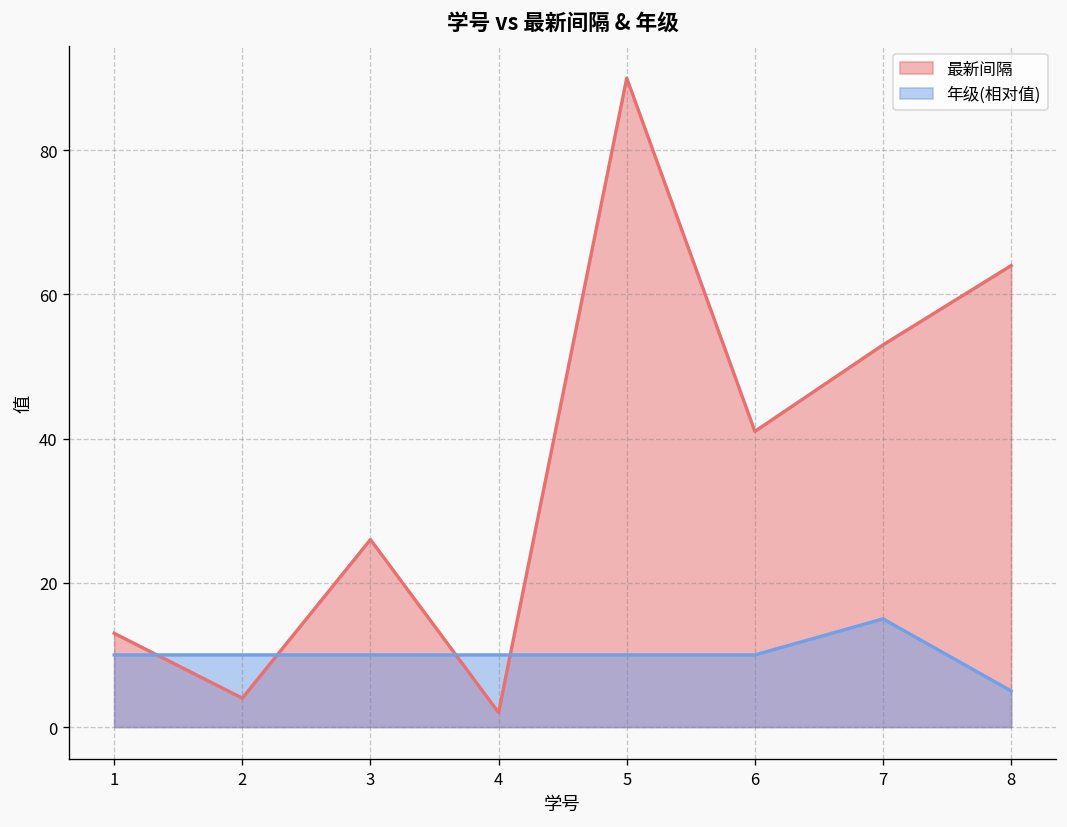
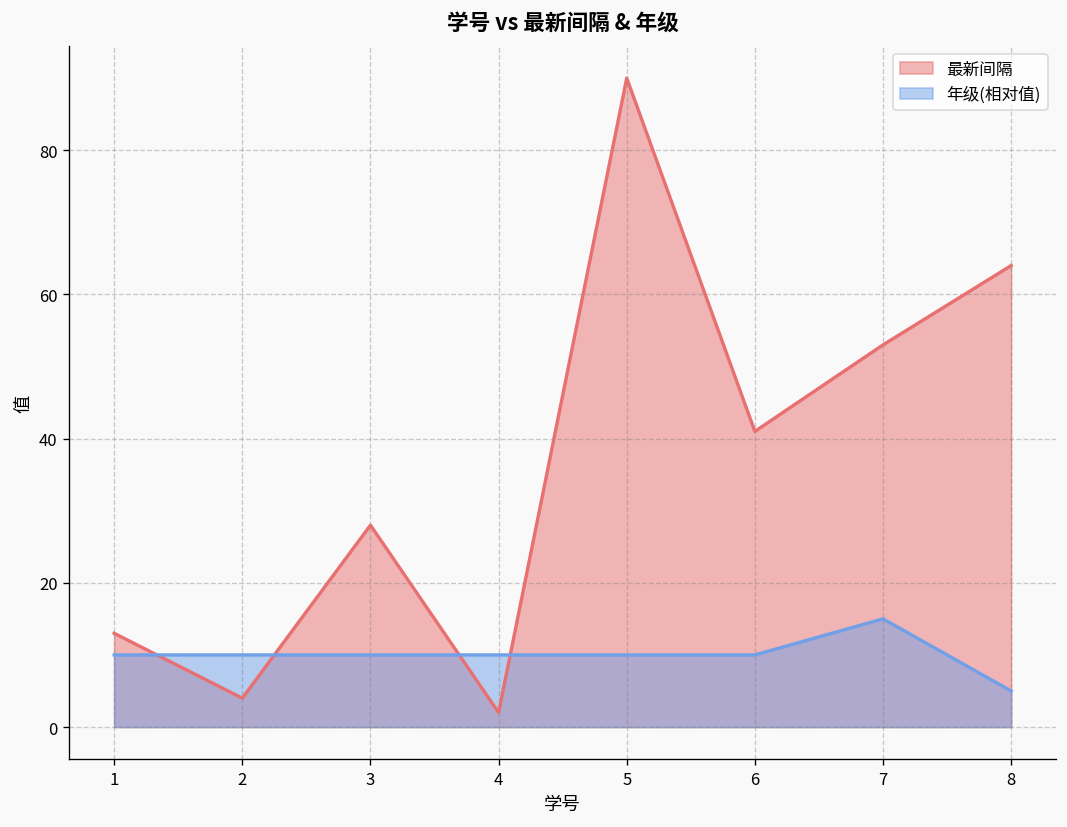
  {
    "最新间隔": {
      "1": 13,
      "2": 4,
-     "3": 26,
+     "3": 28,
      "4": 2,
      "5": 90,
      "6": 41,
      "7": 53,
      "8": 64
    },
    "年级(相对值)": {
      "1": 10,
      "2": 10,
      "3": 10,
      "4": 10,
      "5": 10,
      "6": 10,
      "7": 15,
      "8": 5
    }
  }
